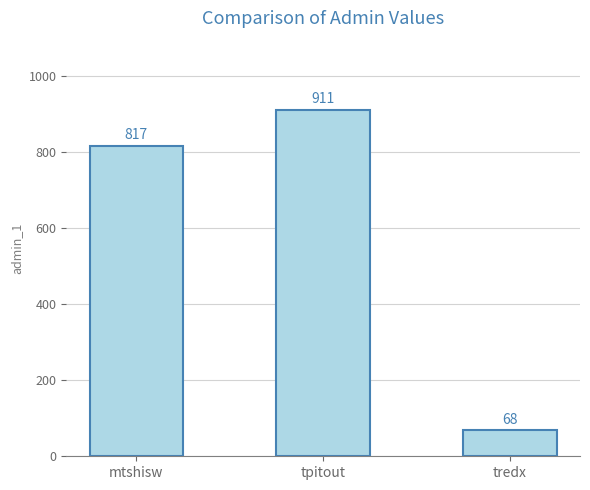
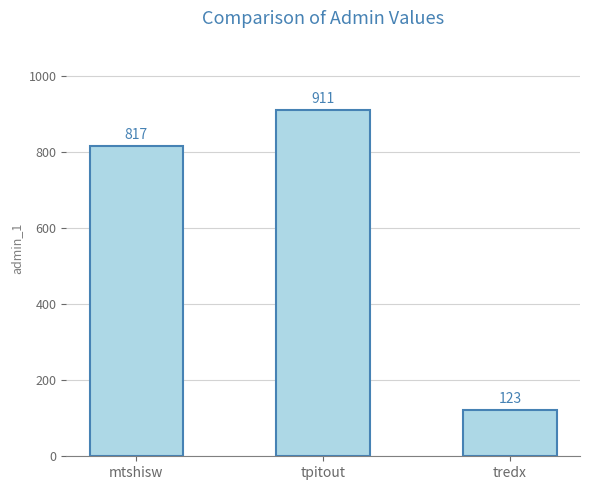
  {
    "mtshisw": 817,
    "tpitout": 911,
-   "tredx": 68
+   "tredx": 123
  }
